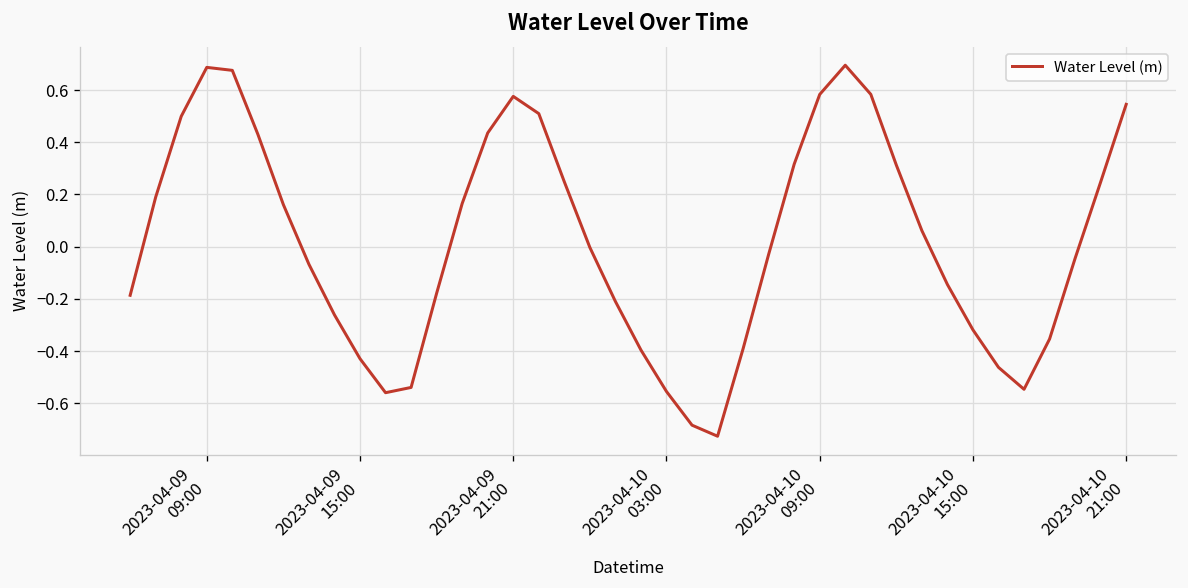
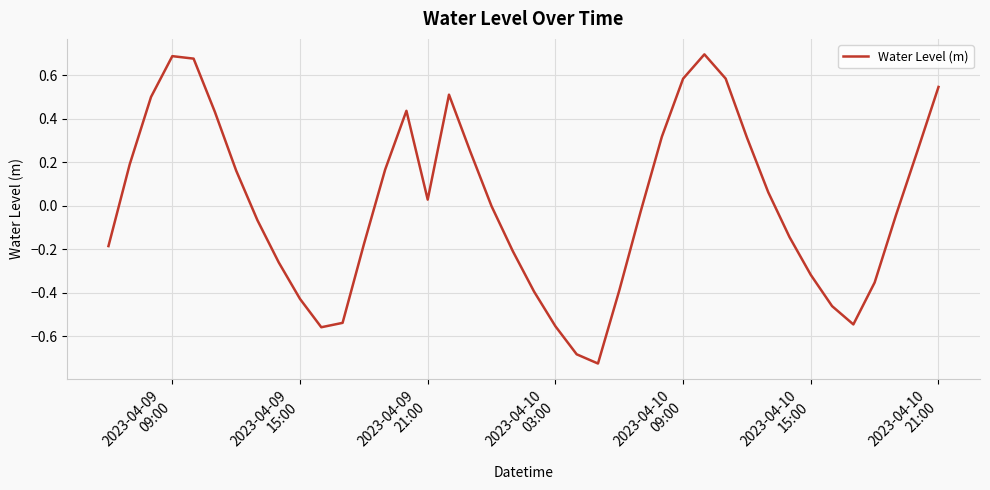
  {
    "2023-04-09 09:00": 0.69,
    "2023-04-09 15:00": -0.43,
-   "2023-04-09 21:00": 0.58,
+   "2023-04-09 21:00": 0.03,
    "2023-04-10 03:00": -0.55,
    "2023-04-10 09:00": 0.58,
    "2023-04-10 15:00": -0.32,
    "2023-04-10 21:00": 0.55
  }
